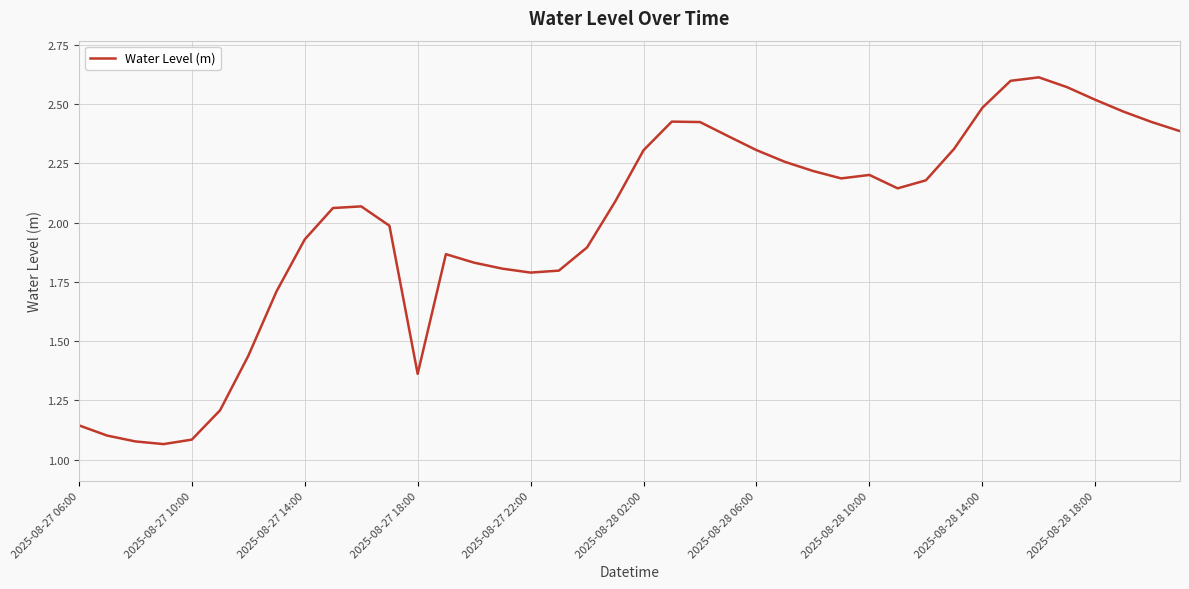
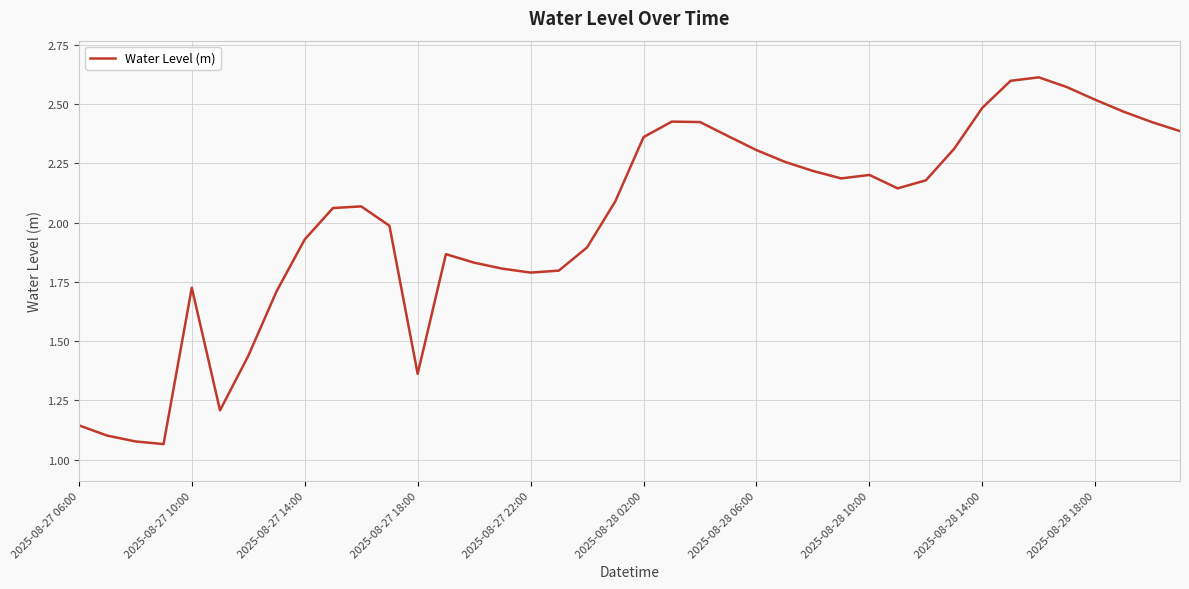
  {
    "2025-08-27 06:00": 1.14,
-   "2025-08-27 10:00": 1.08,
+   "2025-08-27 10:00": 1.73,
    "2025-08-27 14:00": 1.93,
    "2025-08-27 18:00": 1.36,
    "2025-08-27 22:00": 1.79,
-   "2025-08-28 02:00": 2.31,
+   "2025-08-28 02:00": 2.36,
    "2025-08-28 06:00": 2.31,
    "2025-08-28 10:00": 2.20,
    "2025-08-28 14:00": 2.49,
    "2025-08-28 18:00": 2.52
  }
